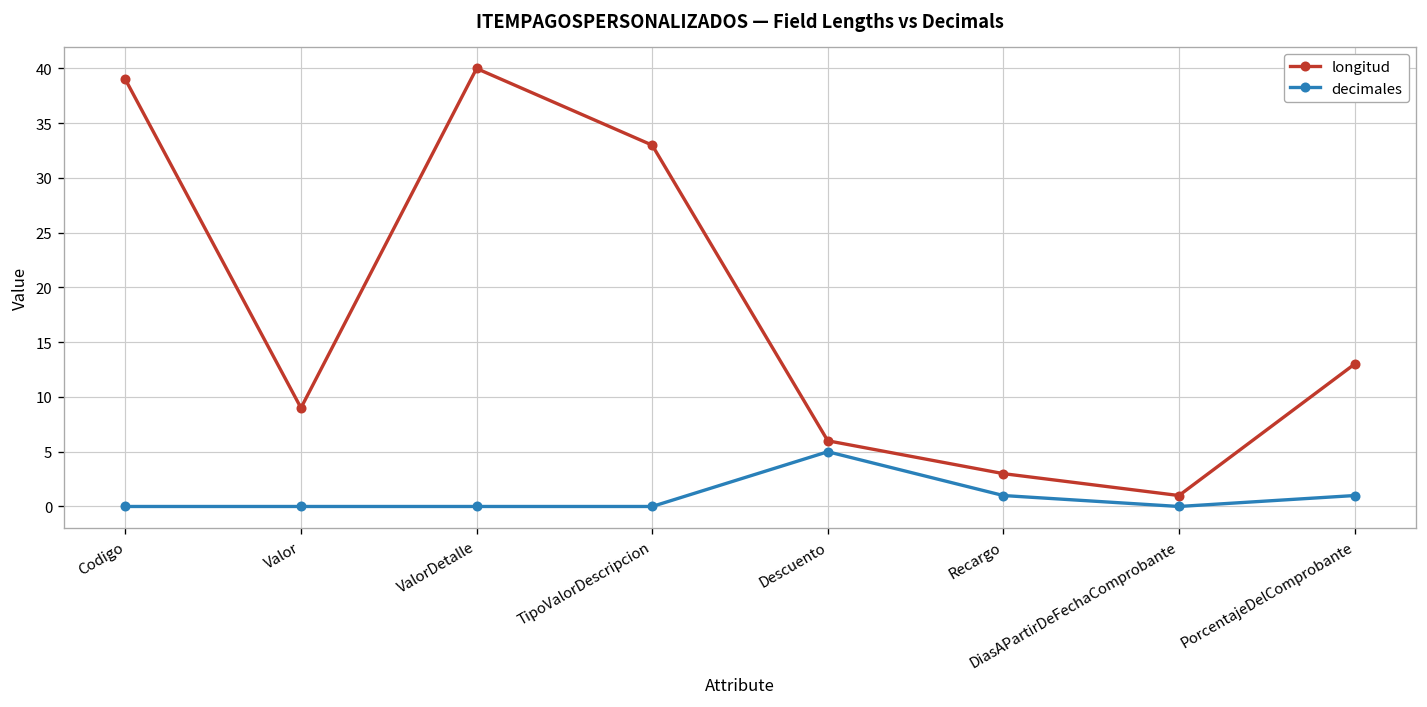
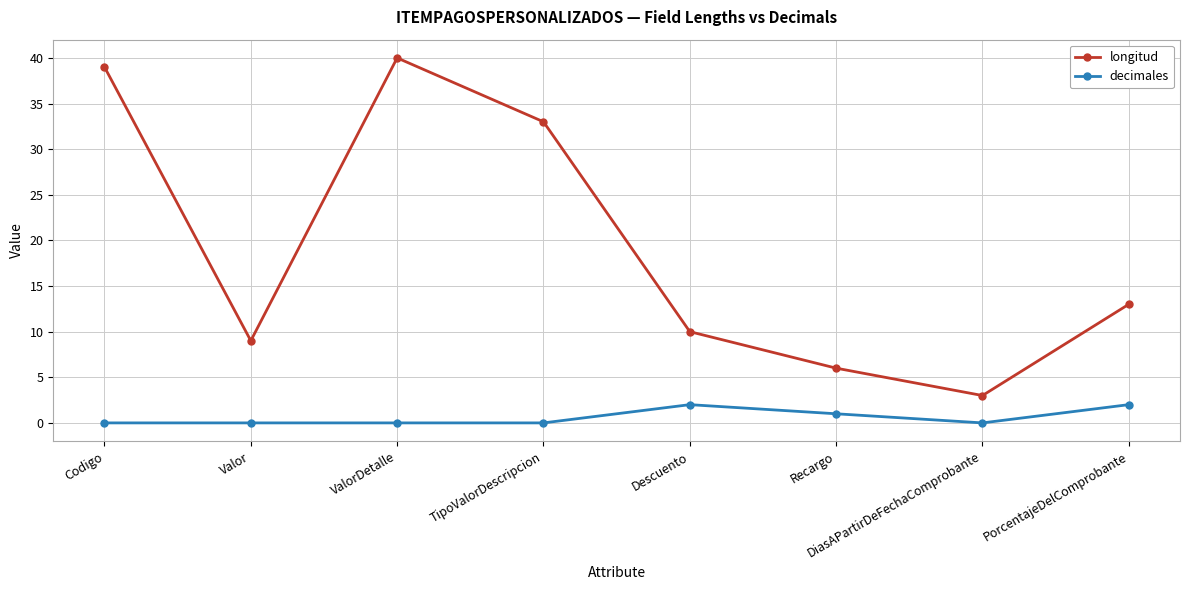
  {
    "longitud": {
      "Codigo": 39,
      "Valor": 9,
      "ValorDetalle": 40,
      "TipoValorDescripcion": 33,
-     "Descuento": 6,
-     "Recargo": 3,
-     "DiasAPartirDeFechaComprobante": 1,
+     "Descuento": 10,
+     "Recargo": 6,
+     "DiasAPartirDeFechaComprobante": 3,
      "PorcentajeDelComprobante": 13
    },
    "decimales": {
      "Codigo": 0,
      "Valor": 0,
      "ValorDetalle": 0,
      "TipoValorDescripcion": 0,
-     "Descuento": 5,
+     "Descuento": 2,
      "Recargo": 1,
      "DiasAPartirDeFechaComprobante": 0,
-     "PorcentajeDelComprobante": 1
+     "PorcentajeDelComprobante": 2
    }
  }
